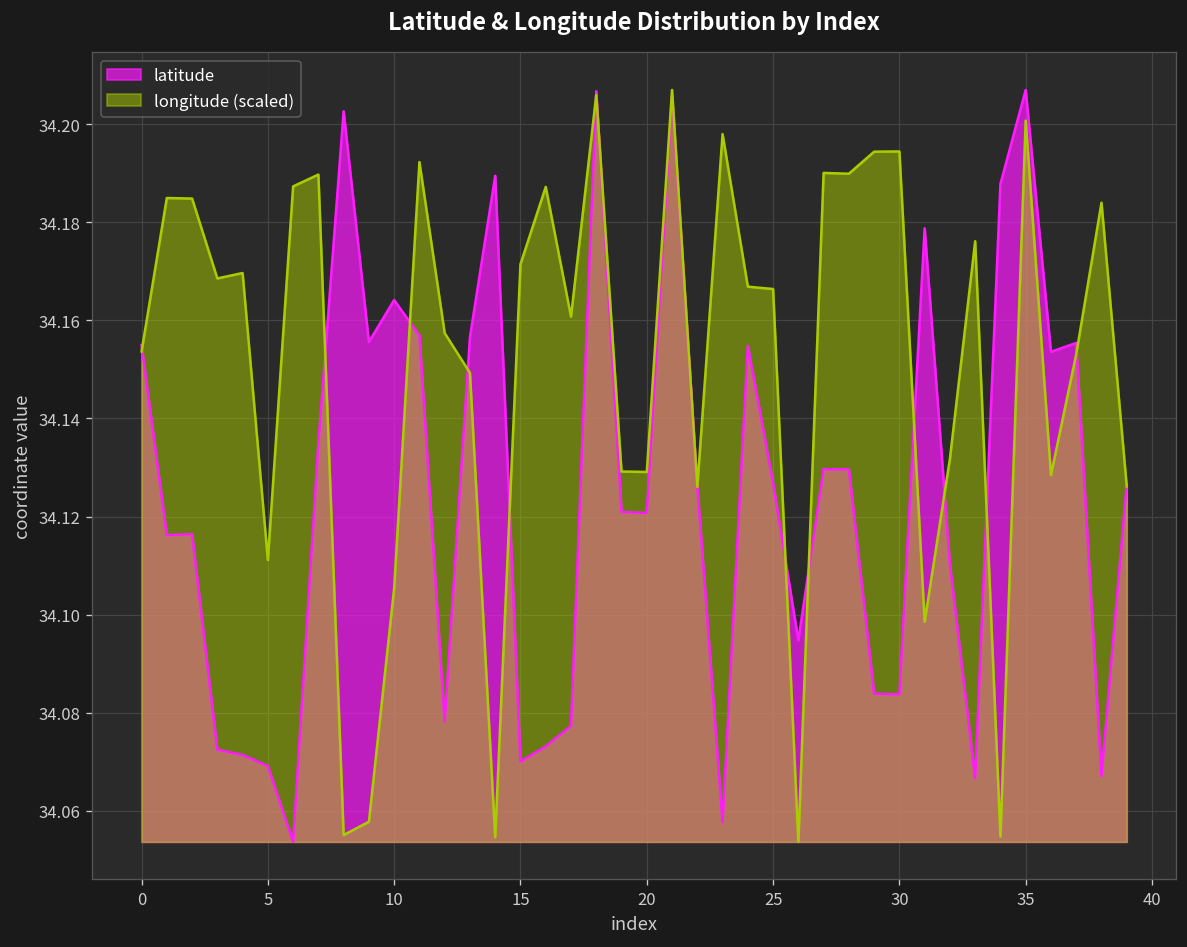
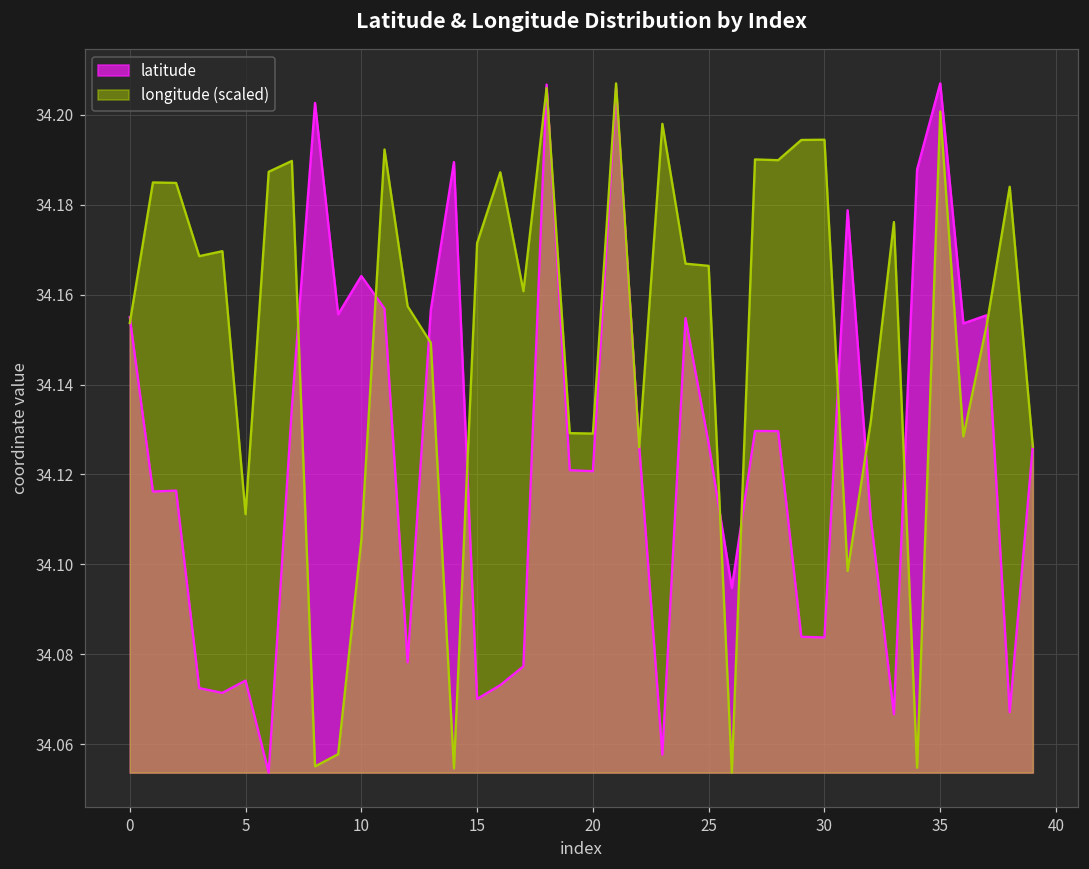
  {
    "latitude": {
      "0": 34.155,
-     "5": 34.069,
+     "5": 34.074,
      "10": 34.164,
      "15": 34.070,
      "20": 34.121,
      "25": 34.127,
      "30": 34.084,
      "35": 34.207
    },
    "longitude (scaled)": {
      "0": 34.154,
      "5": 34.111,
      "10": 34.105,
      "15": 34.171,
      "20": 34.129,
      "25": 34.166,
      "30": 34.194,
      "35": 34.201
    }
  }
